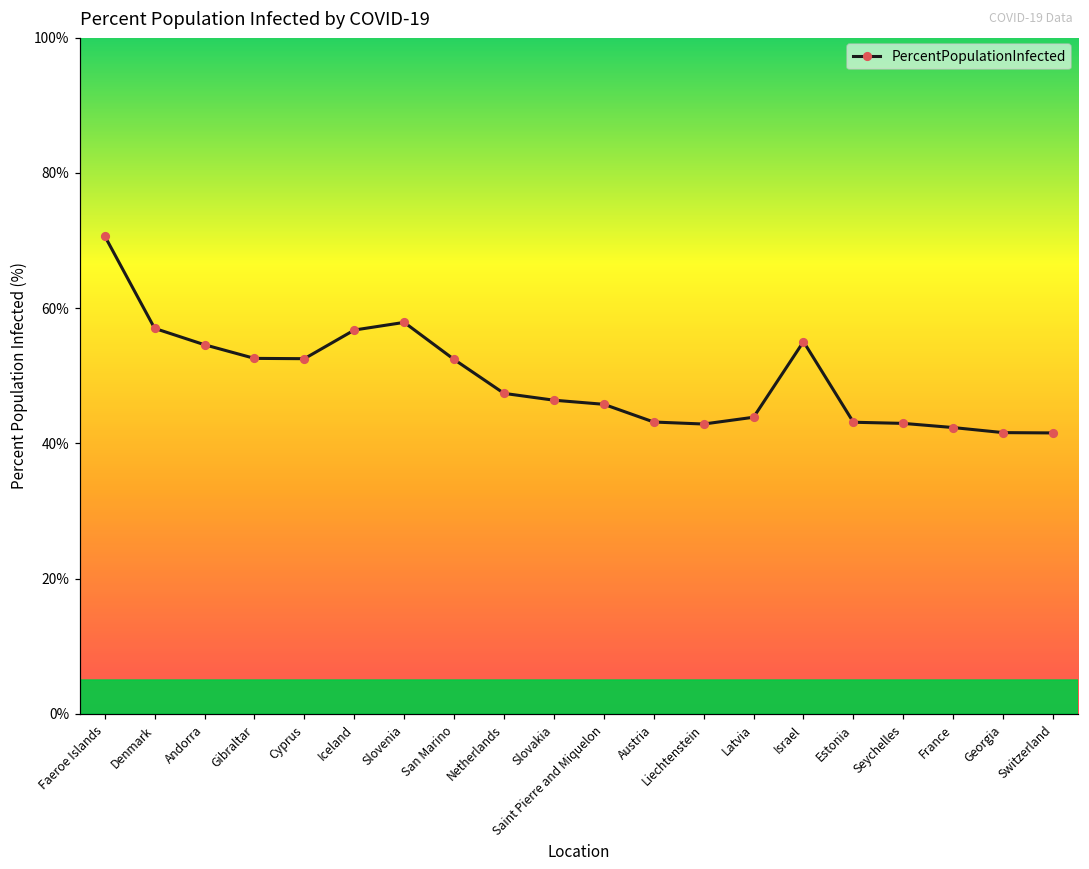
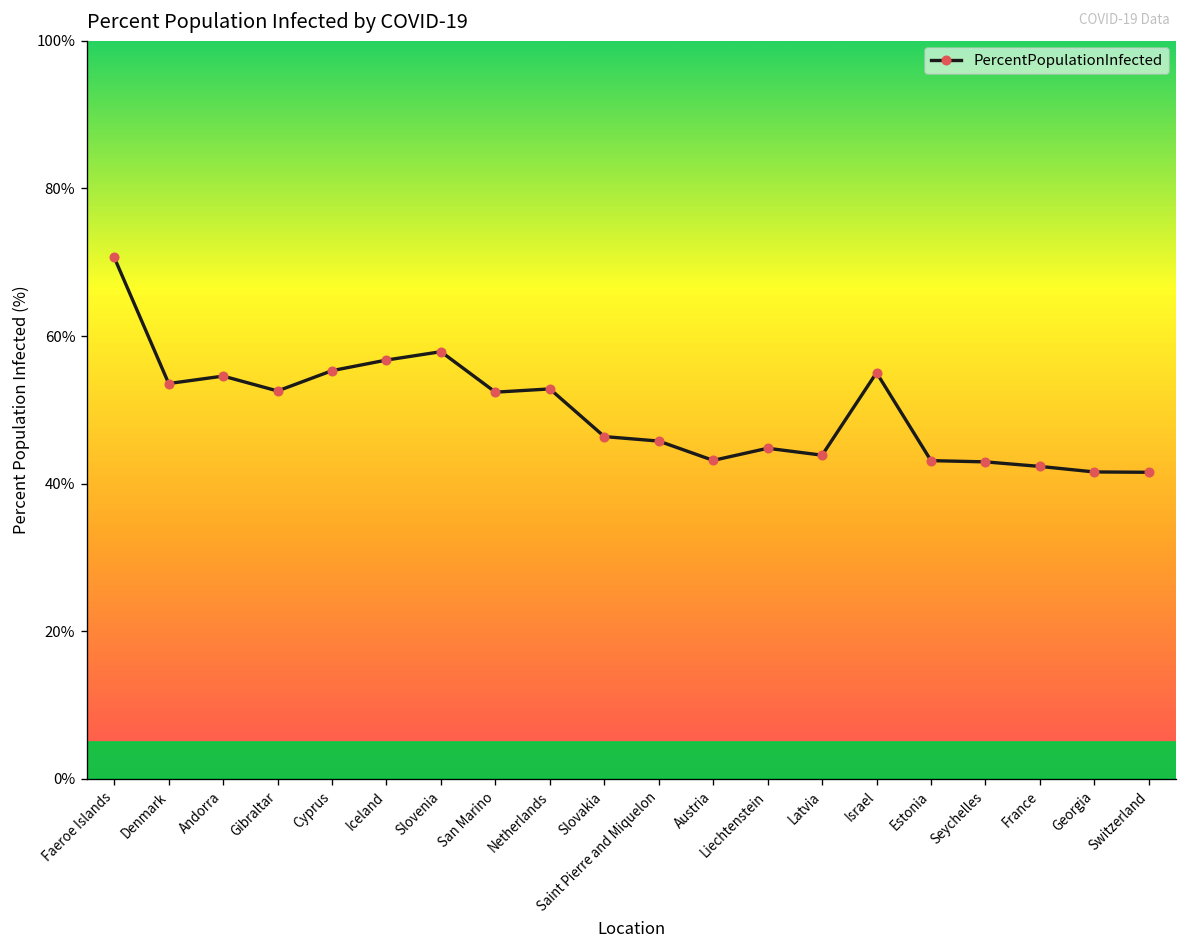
  {
    "Faeroe Islands": "71%",
-   "Denmark": "57%",
+   "Denmark": "54%",
    "Andorra": "55%",
    "Gibraltar": "53%",
-   "Cyprus": "53%",
+   "Cyprus": "55%",
    "Iceland": "57%",
    "Slovenia": "58%",
    "San Marino": "52%",
-   "Netherlands": "47%",
+   "Netherlands": "53%",
    "Slovakia": "46%",
    "Saint Pierre and Miquelon": "46%",
    "Austria": "43%",
-   "Liechtenstein": "43%",
+   "Liechtenstein": "45%",
    "Latvia": "44%",
    "Israel": "55%",
    "Estonia": "43%",
    "Seychelles": "43%",
    "France": "42%",
    "Georgia": "42%",
    "Switzerland": "42%"
  }
